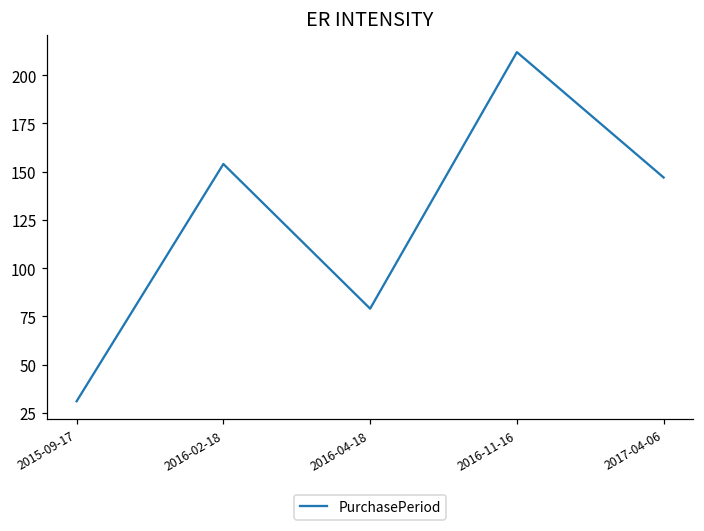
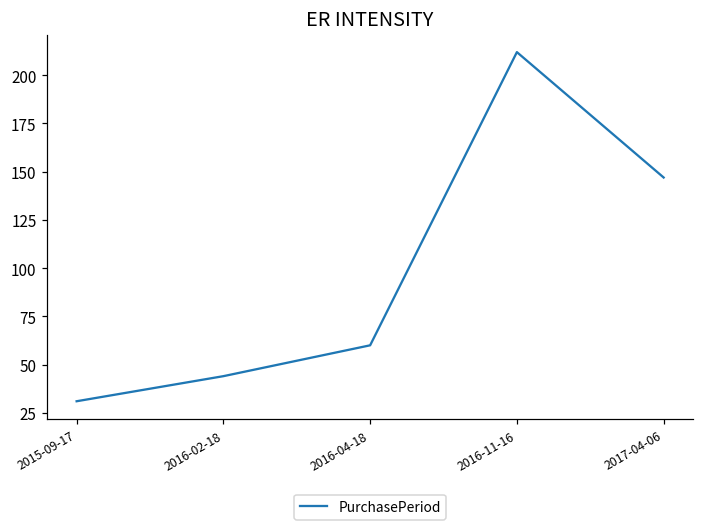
  {
    "2015-09-17": 31,
-   "2016-02-18": 154,
-   "2016-04-18": 79,
+   "2016-02-18": 44,
+   "2016-04-18": 60,
    "2016-11-16": 212,
    "2017-04-06": 147
  }
